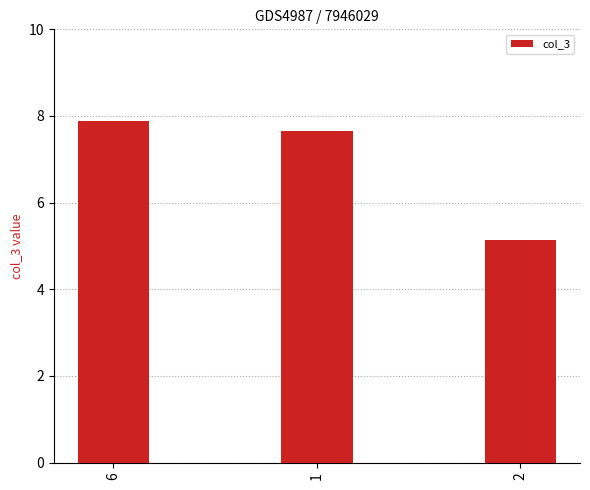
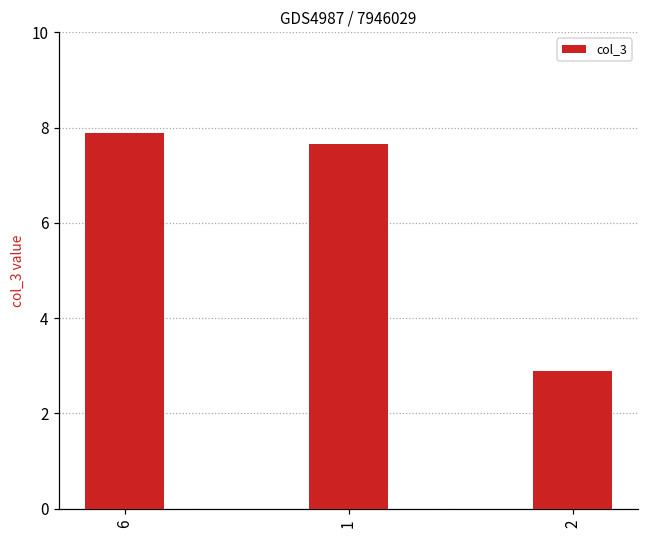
  {
    "6": 7.9,
    "1": 7.7,
-   "2": 5.1
+   "2": 2.9
  }
